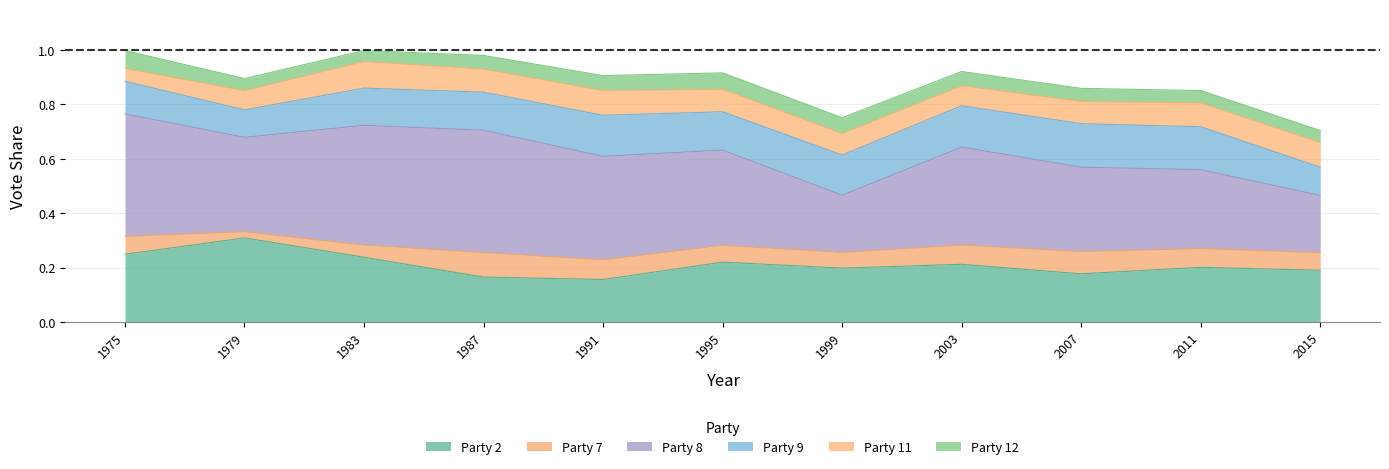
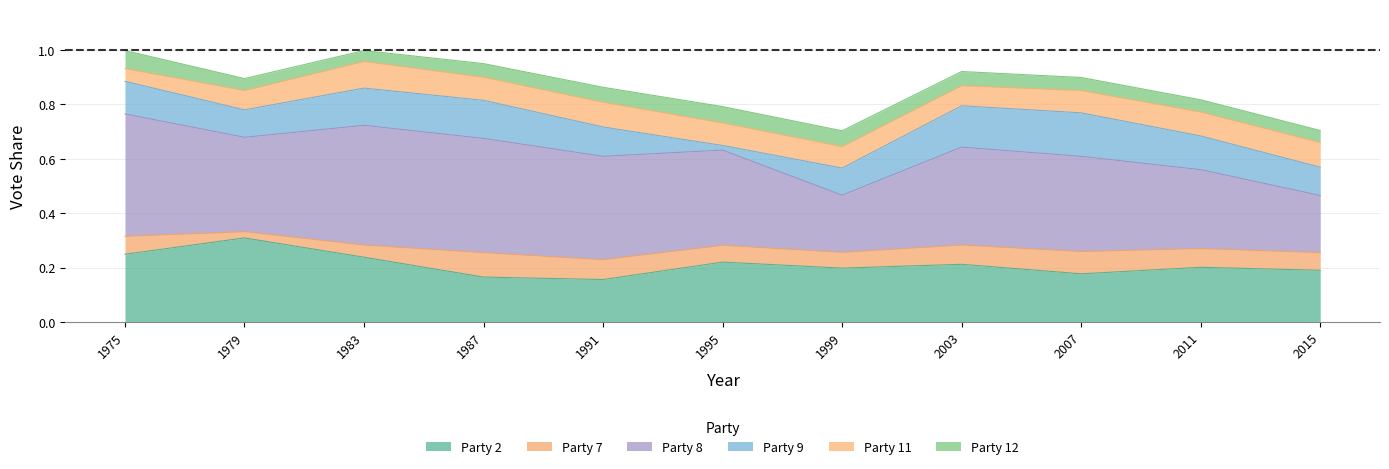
  {
    "Party 8": {
      "1975": 0.45,
      "1979": 0.35,
      "1983": 0.44,
-     "1987": 0.45,
+     "1987": 0.42,
      "1991": 0.38,
      "1995": 0.35,
      "1999": 0.21,
      "2003": 0.36,
-     "2007": 0.31,
+     "2007": 0.35,
      "2011": 0.29,
      "2015": 0.21
    },
    "Party 9": {
      "1975": 0.12,
      "1979": 0.10,
      "1983": 0.14,
      "1987": 0.14,
-     "1991": 0.15,
-     "1995": 0.14,
-     "1999": 0.15,
+     "1991": 0.11,
+     "1995": 0.02,
+     "1999": 0.10,
      "2003": 0.15,
      "2007": 0.16,
-     "2011": 0.16,
+     "2011": 0.12,
      "2015": 0.10
    }
  }
